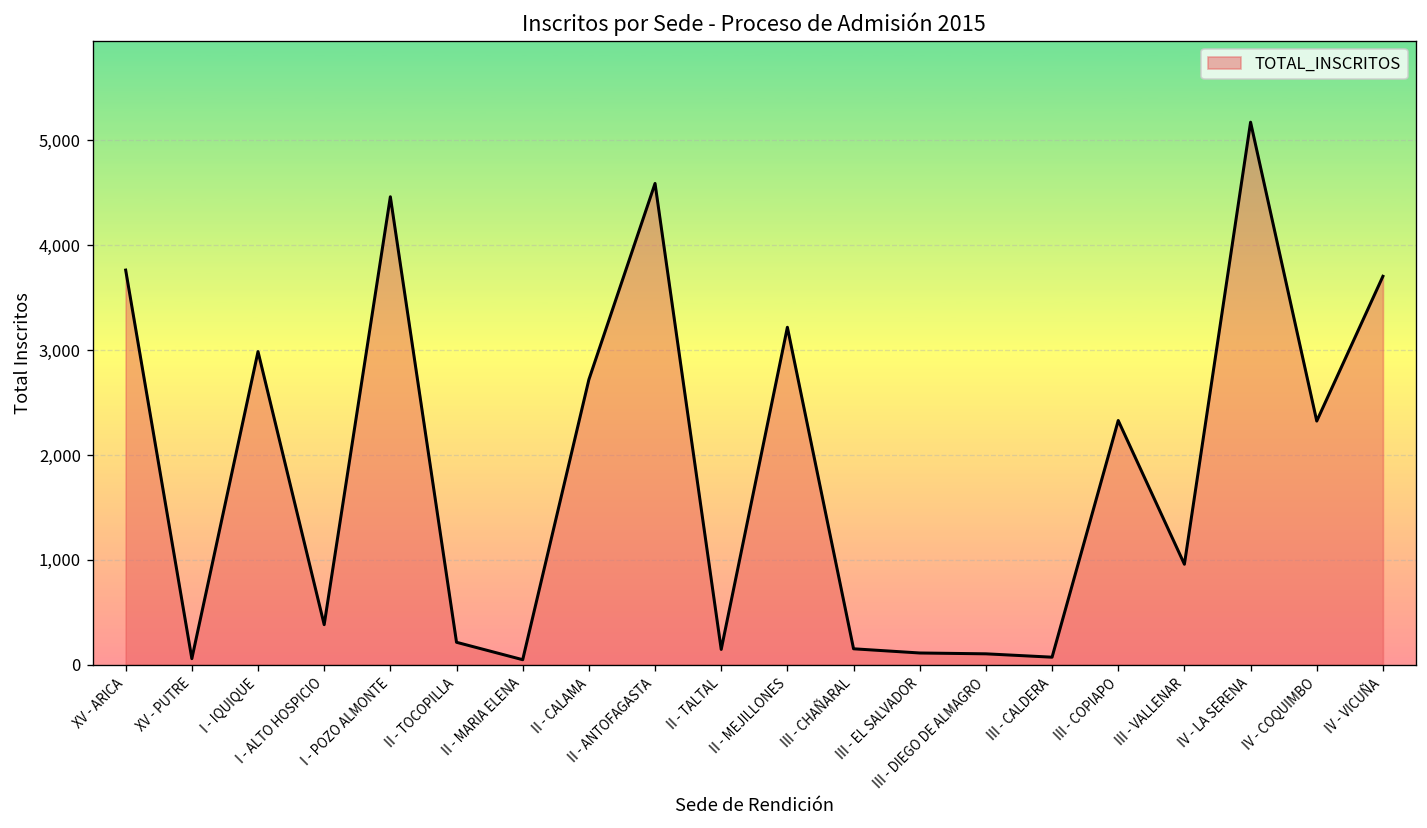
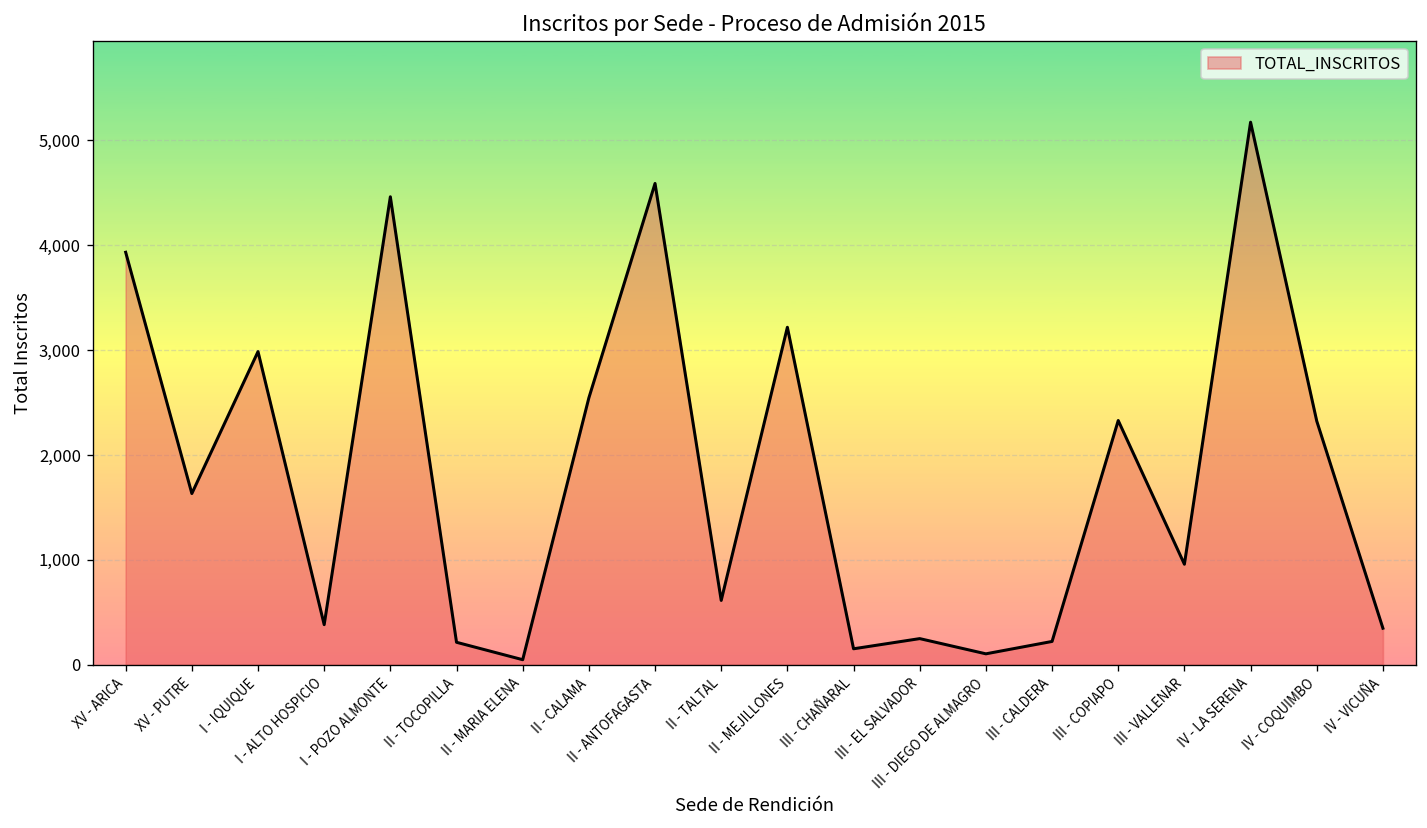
  {
-   "XV - ARICA": "3,800",
-   "XV - PUTRE": "100",
+   "XV - ARICA": "3,900",
+   "XV - PUTRE": "1,600",
    "I - IQUIQUE": "3,000",
    "I - ALTO HOSPICIO": "400",
    "I - POZO ALMONTE": "4,500",
    "II - TOCOPILLA": "200",
    "II - MARIA ELENA": "0",
-   "II - CALAMA": "2,700",
+   "II - CALAMA": "2,500",
    "II - ANTOFAGASTA": "4,600",
-   "II - TALTAL": "100",
+   "II - TALTAL": "600",
    "II - MEJILLONES": "3,200",
    "III - CHAÑARAL": "200",
-   "III - EL SALVADOR": "100",
+   "III - EL SALVADOR": "300",
    "III - DIEGO DE ALMAGRO": "100",
-   "III - CALDERA": "100",
+   "III - CALDERA": "200",
    "III - COPIAPO": "2,300",
    "III - VALLENAR": "1,000",
    "IV - LA SERENA": "5,200",
    "IV - COQUIMBO": "2,300",
-   "IV - VICUÑA": "3,700"
+   "IV - VICUÑA": "300"
  }
